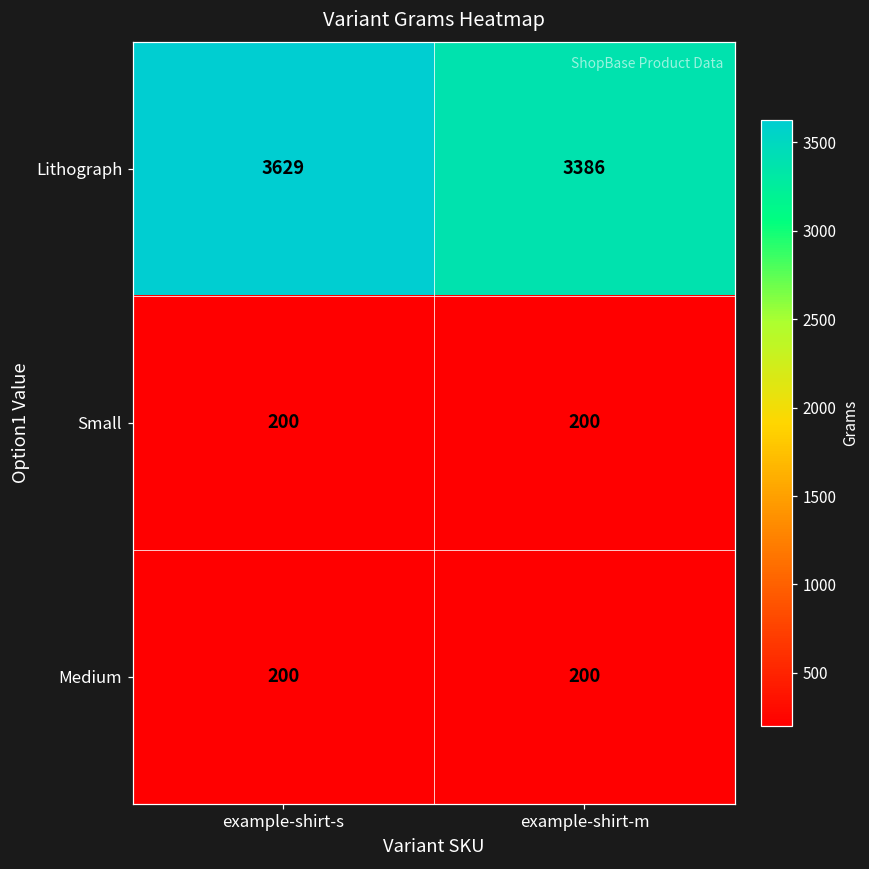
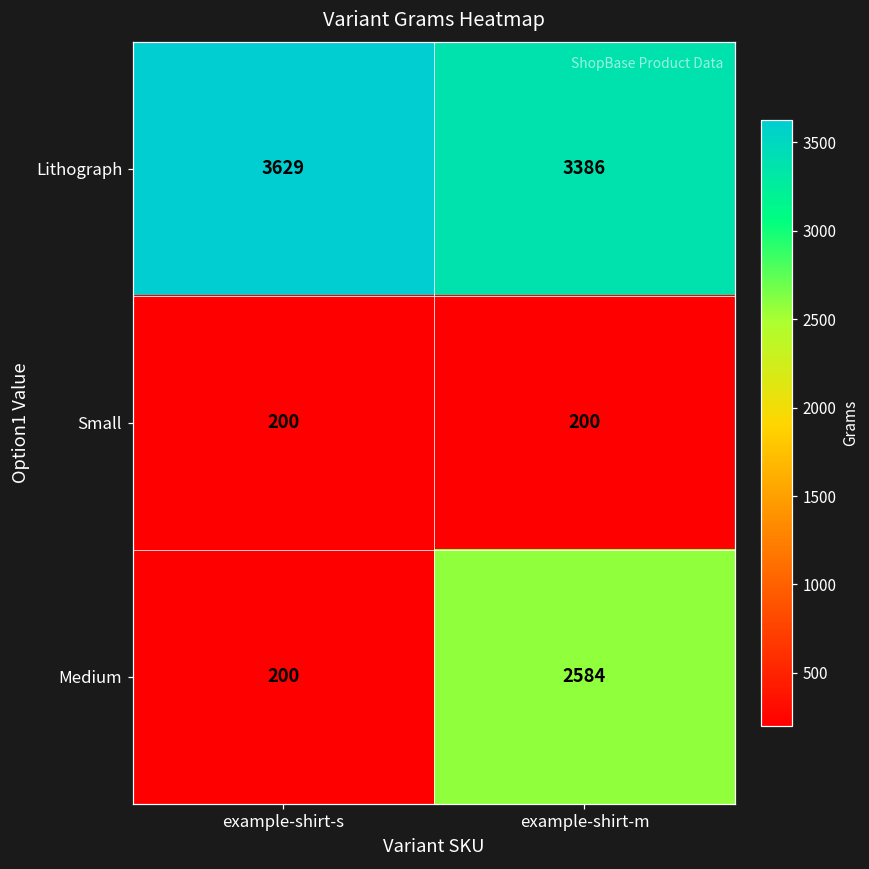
  {
    "Lithograph": {
      "example-shirt-s": 3629
    },
    "Small": {
      "example-shirt-s": 200,
      "example-shirt-m": 200
    },
    "Medium": {
      "example-shirt-s": 200,
-     "example-shirt-m": 200
+     "example-shirt-m": 2584
    }
  }
